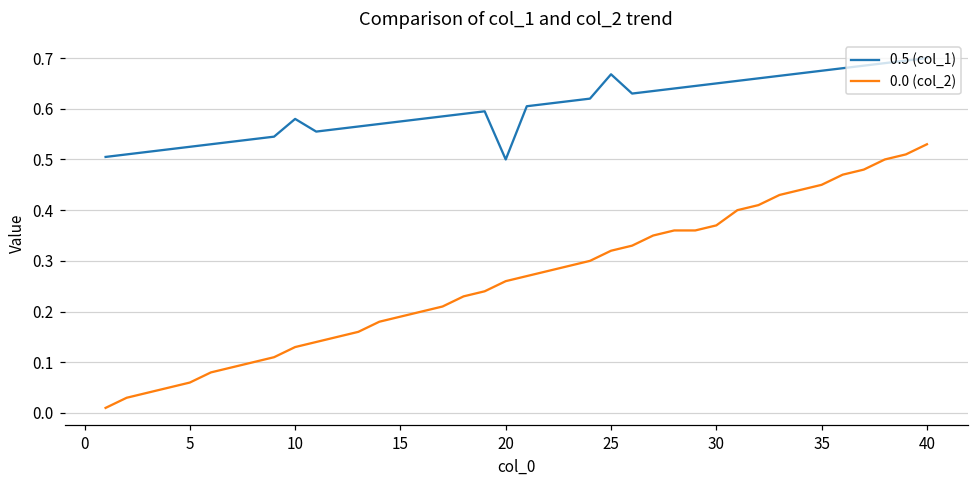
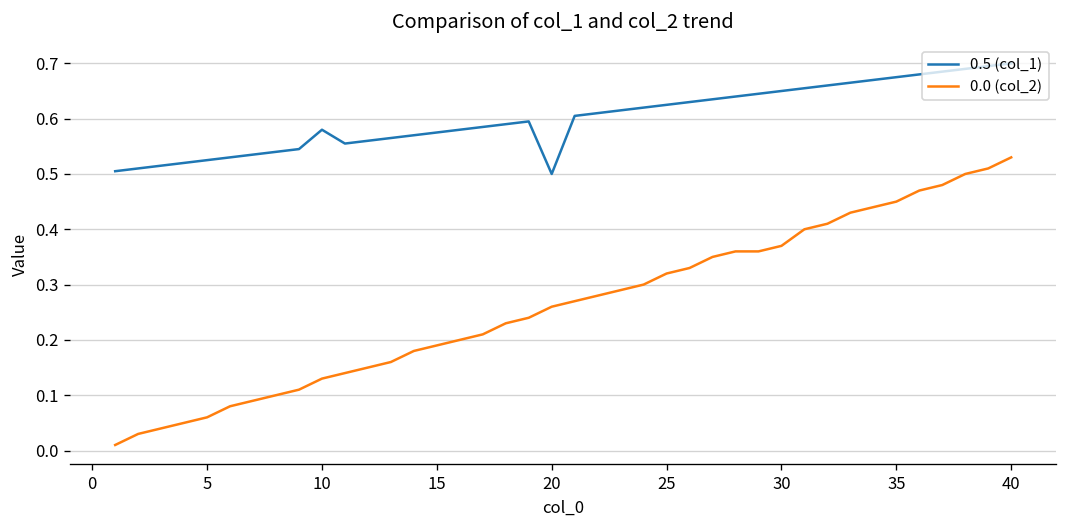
  {
    "0.5 (col_1)": {
      "5": 0.53,
      "10": 0.58,
      "15": 0.58,
      "20": 0.50,
-     "25": 0.67,
+     "25": 0.63,
      "30": 0.65,
      "35": 0.68
    },
    "0.0 (col_2)": {
      "5": 0.06,
      "10": 0.13,
      "15": 0.19,
      "20": 0.26,
      "25": 0.32,
      "30": 0.37,
      "35": 0.45,
      "40": 0.53
    }
  }
